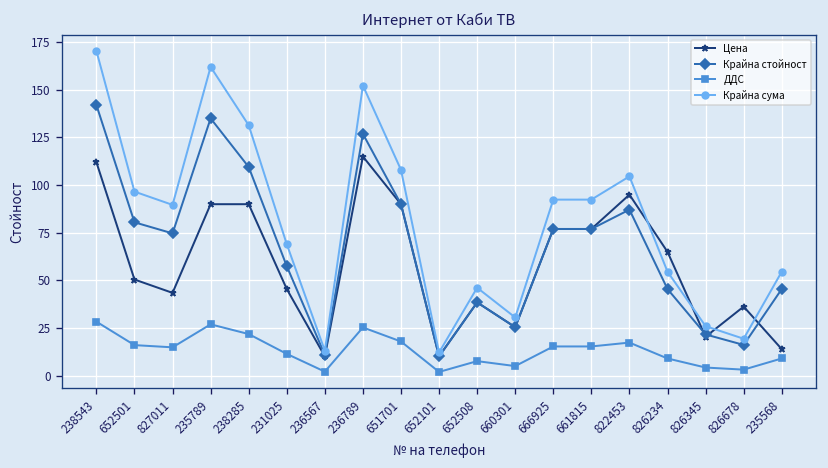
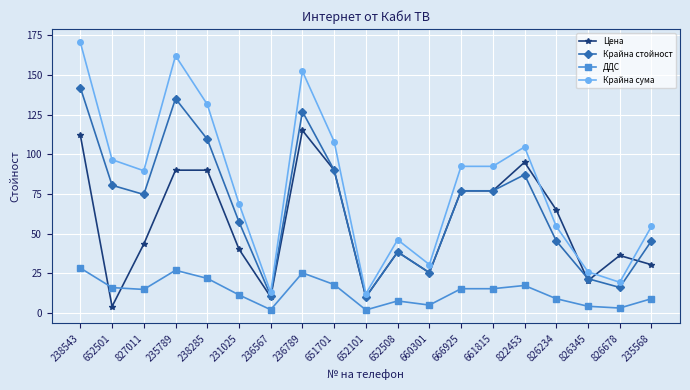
  {
    "Цена": {
      "238543": 112,
-     "652501": 51,
+     "652501": 4,
      "827011": 44,
      "235789": 90,
      "238285": 90,
-     "231025": 46,
+     "231025": 40,
      "236789": 115,
      "822453": 95,
      "826234": 65,
      "826678": 36,
-     "235568": 14
+     "235568": 31
    }
  }
